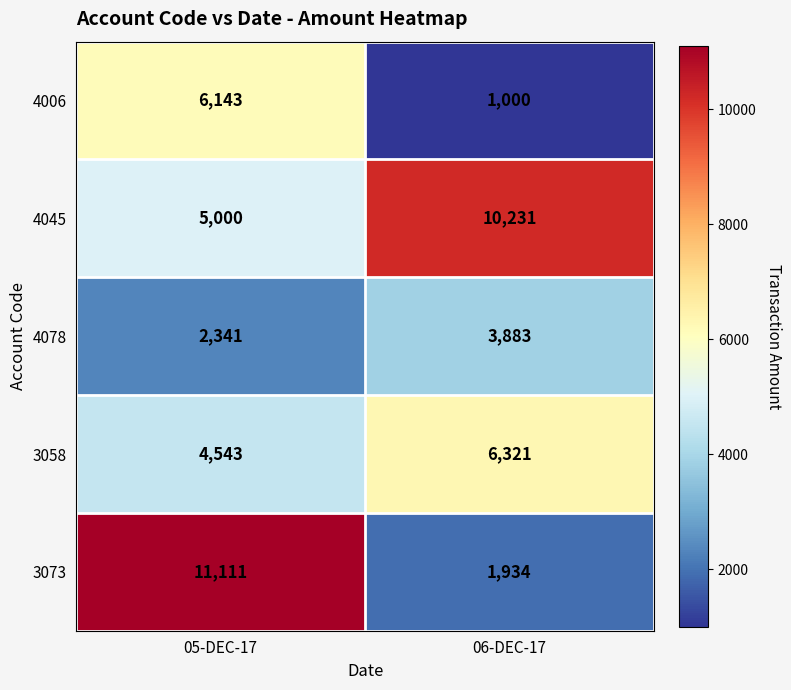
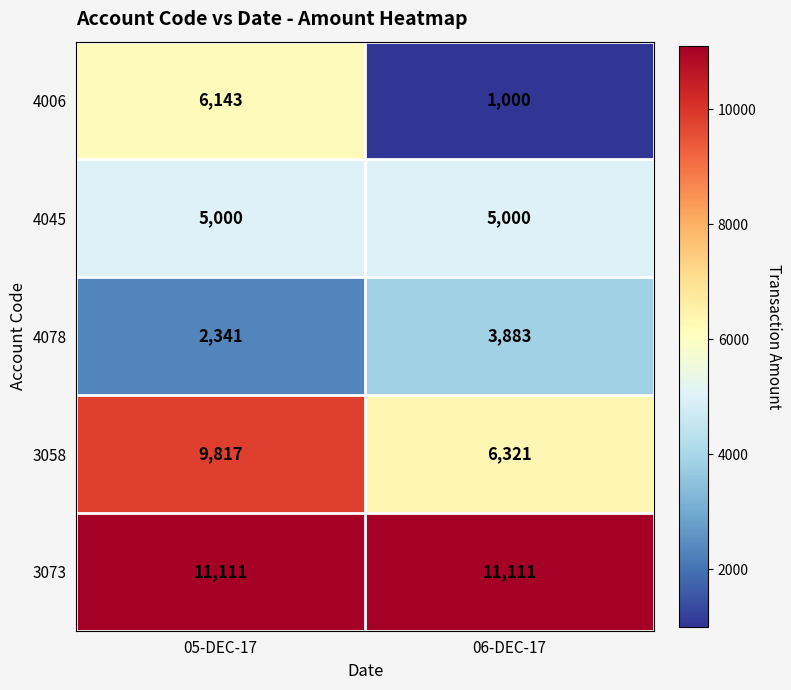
  {
    "4006": {
      "05-DEC-17": "6,143",
      "06-DEC-17": "1,000"
    },
    "4045": {
      "05-DEC-17": "5,000",
-     "06-DEC-17": "10,231"
+     "06-DEC-17": "5,000"
    },
    "4078": {
      "05-DEC-17": "2,341",
      "06-DEC-17": "3,883"
    },
    "3058": {
-     "05-DEC-17": "4,543",
+     "05-DEC-17": "9,817",
      "06-DEC-17": "6,321"
    },
    "3073": {
      "05-DEC-17": "11,111",
-     "06-DEC-17": "1,934"
+     "06-DEC-17": "11,111"
    }
  }
